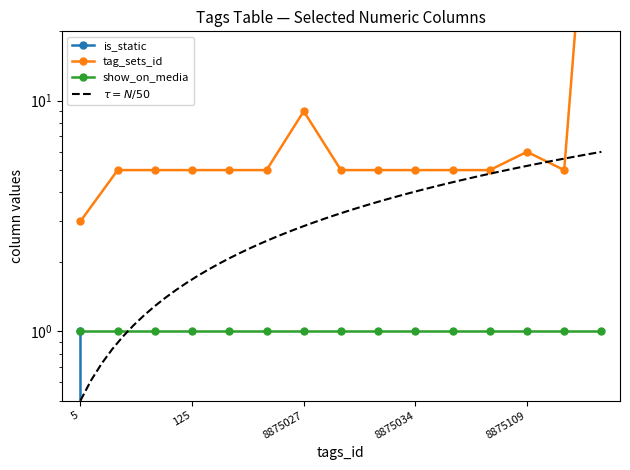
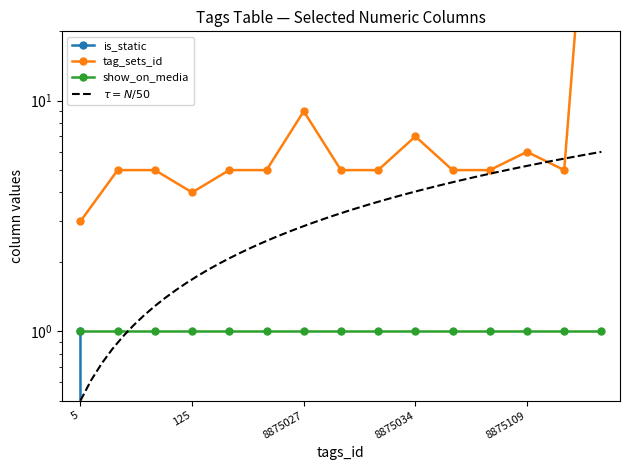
  {
    "tag_sets_id": {
-     "125": 5,
+     "125": 4,
      "8875027": 9,
-     "8875034": 5,
+     "8875034": 7,
      "8875109": 6
    },
    "show_on_media": {
      "125": 1,
      "8875027": 1,
      "8875034": 1,
      "8875109": 1
    }
  }
